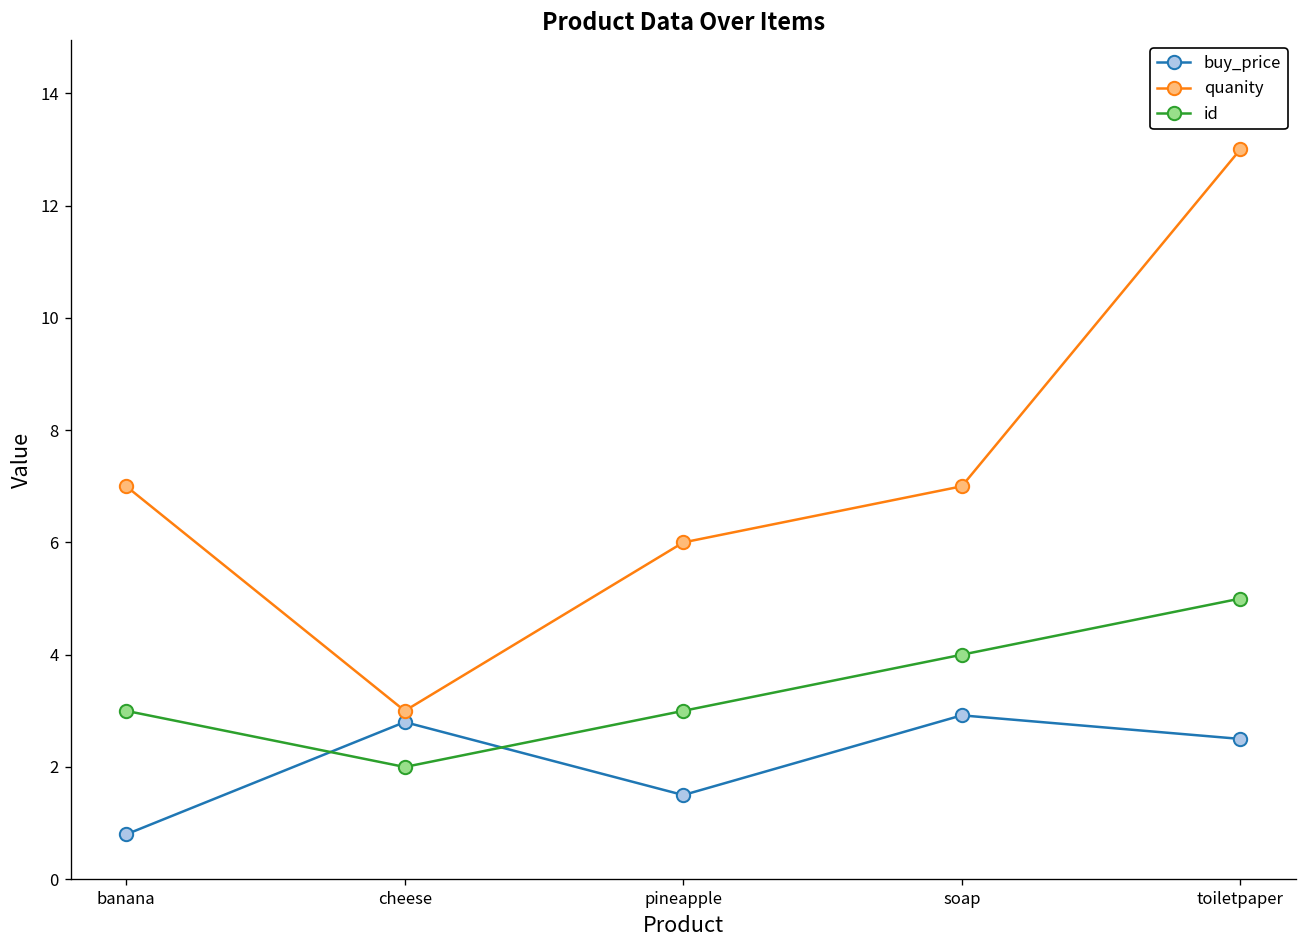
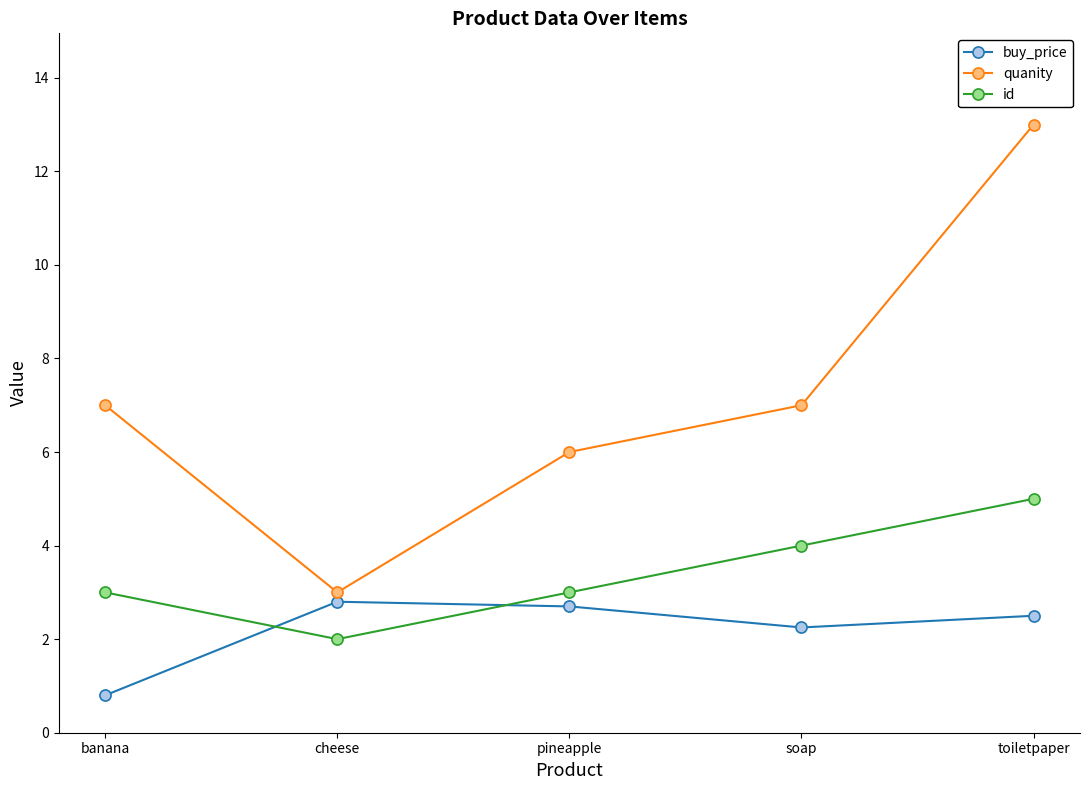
  {
    "buy_price": {
      "banana": 0.8,
      "cheese": 2.8,
-     "pineapple": 1.5,
-     "soap": 2.9,
+     "pineapple": 2.7,
+     "soap": 2.3,
      "toiletpaper": 2.5
    },
    "quanity": {
      "banana": 7.0,
      "cheese": 3.0,
      "pineapple": 6.0,
      "soap": 7.0,
      "toiletpaper": 13.0
    },
    "id": {
      "banana": 3.0,
      "cheese": 2.0,
      "pineapple": 3.0,
      "soap": 4.0,
      "toiletpaper": 5.0
    }
  }
